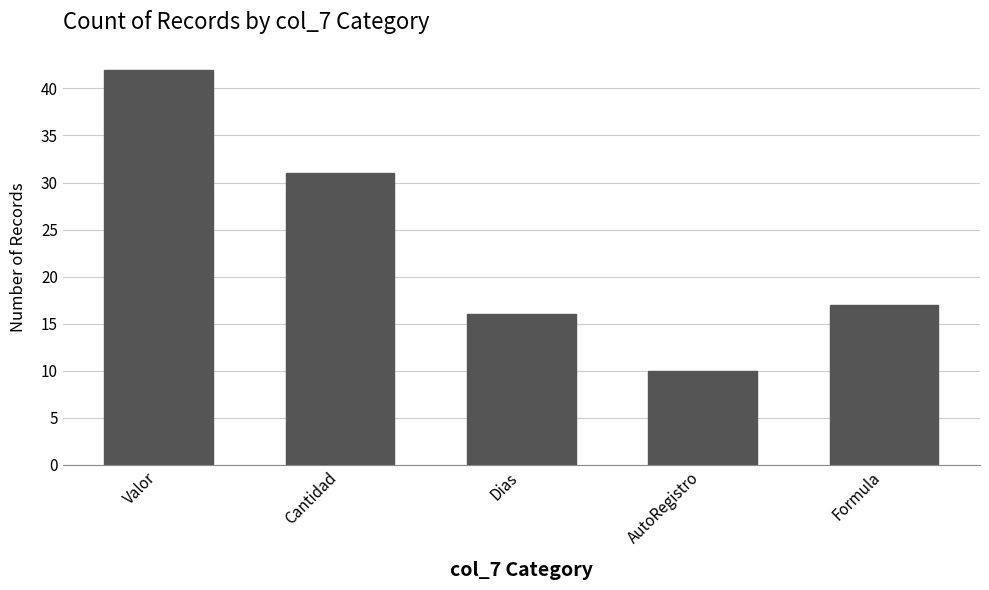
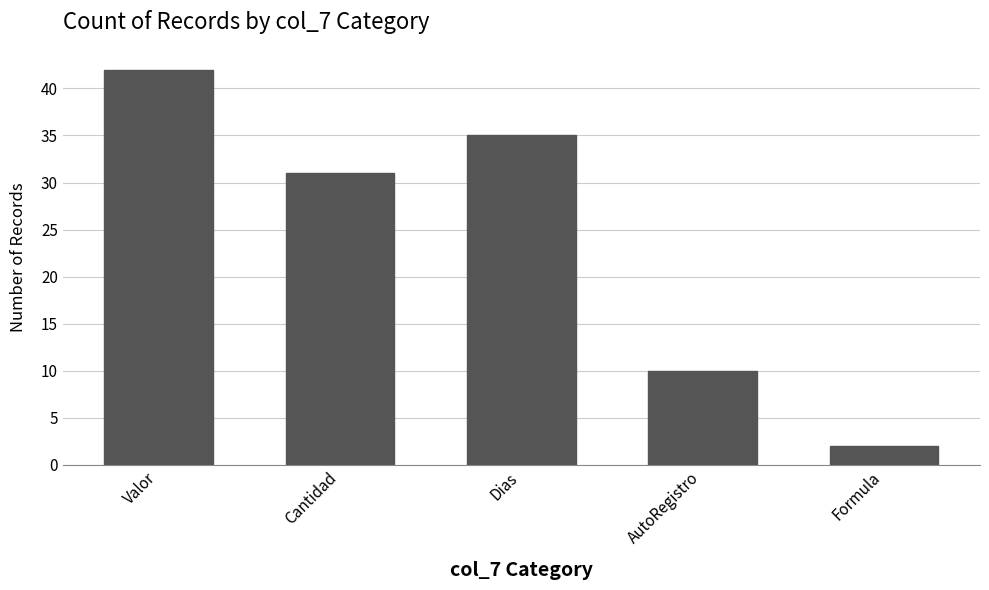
  {
    "Valor": 42,
    "Cantidad": 31,
-   "Dias": 16,
+   "Dias": 35,
    "AutoRegistro": 10,
-   "Formula": 17
+   "Formula": 2
  }
